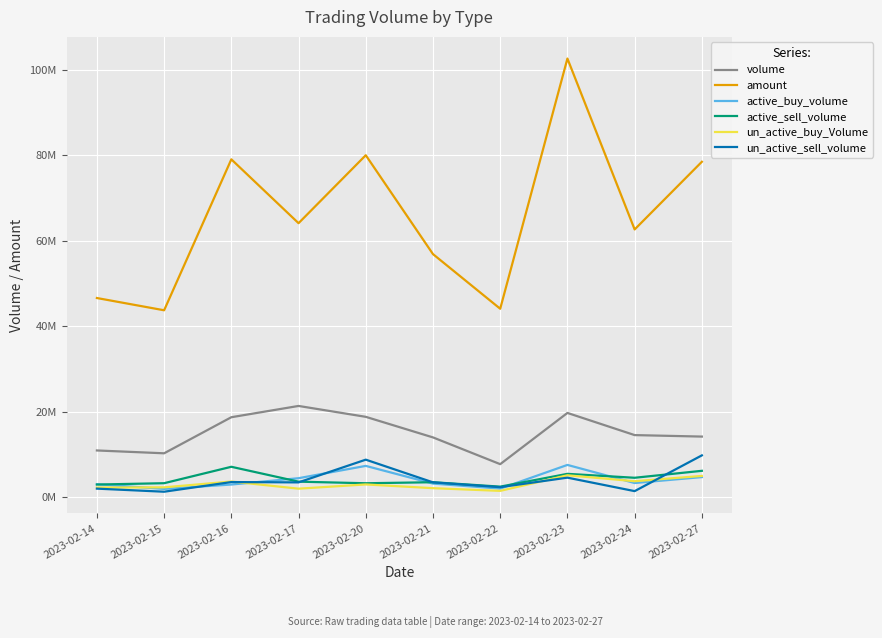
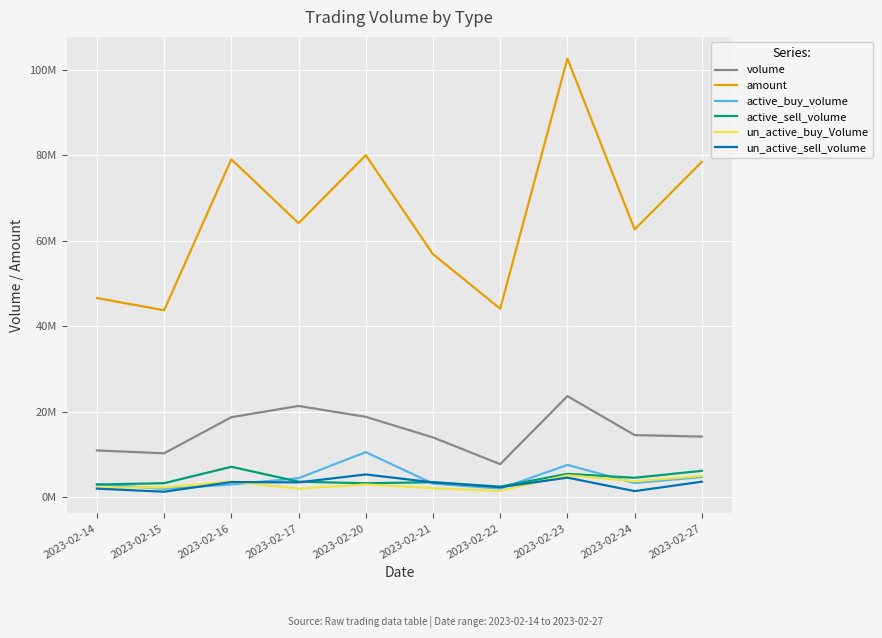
  {
    "volume": {
      "2023-02-14": 11000000,
      "2023-02-15": 10000000,
      "2023-02-16": 19000000,
      "2023-02-17": 21000000,
      "2023-02-20": 19000000,
      "2023-02-21": 14000000,
      "2023-02-22": 8000000,
-     "2023-02-23": 20000000,
+     "2023-02-23": 24000000,
      "2023-02-24": 15000000,
      "2023-02-27": 14000000
    },
    "amount": {
      "2023-02-14": 47000000,
      "2023-02-15": 44000000,
      "2023-02-16": 79000000,
      "2023-02-17": 64000000,
      "2023-02-20": 80000000,
      "2023-02-21": 57000000,
      "2023-02-22": 44000000,
      "2023-02-23": 103000000,
      "2023-02-24": 63000000,
      "2023-02-27": 78000000
    },
    "active_buy_volume": {
      "2023-02-17": 4000000,
-     "2023-02-20": 7000000,
+     "2023-02-20": 11000000,
      "2023-02-23": 8000000
    },
    "active_sell_volume": {
      "2023-02-15": 3000000,
      "2023-02-16": 7000000,
      "2023-02-24": 5000000,
      "2023-02-27": 6000000
    },
    "un_active_buy_Volume": {
      "2023-02-17": 2000000,
      "2023-02-21": 2000000
    },
    "un_active_sell_volume": {
      "2023-02-15": 1000000,
-     "2023-02-20": 9000000,
+     "2023-02-20": 5000000,
      "2023-02-24": 1000000,
-     "2023-02-27": 10000000
+     "2023-02-27": 4000000
    }
  }
